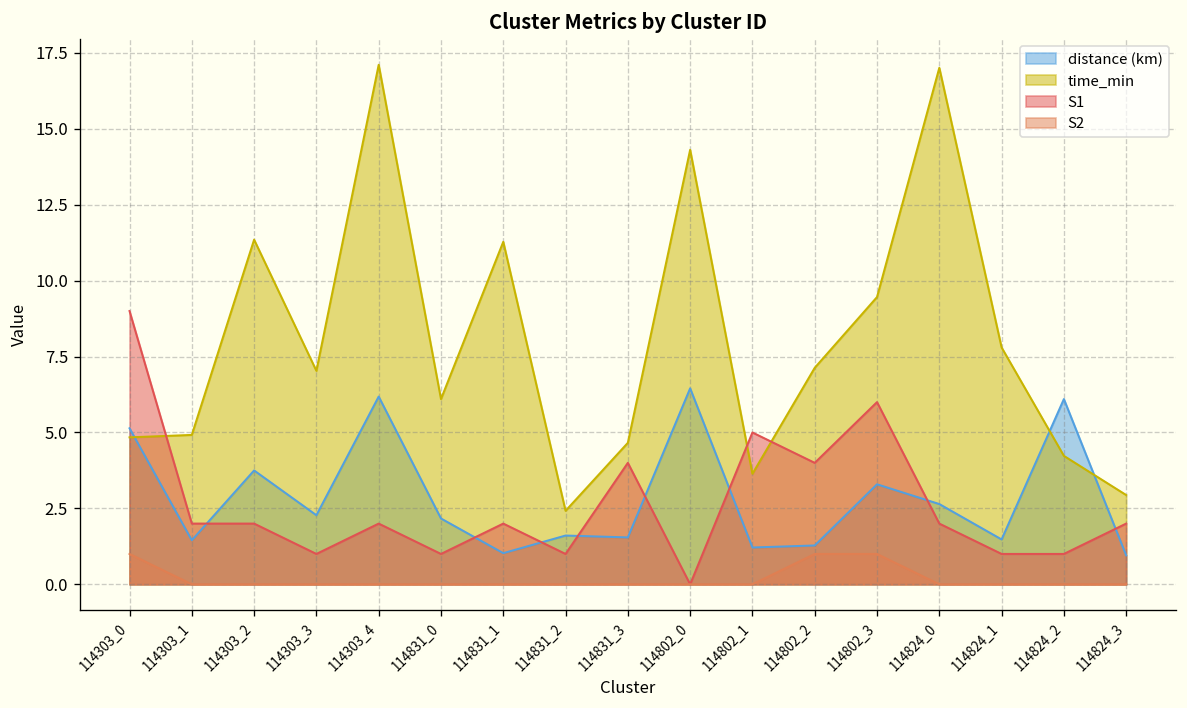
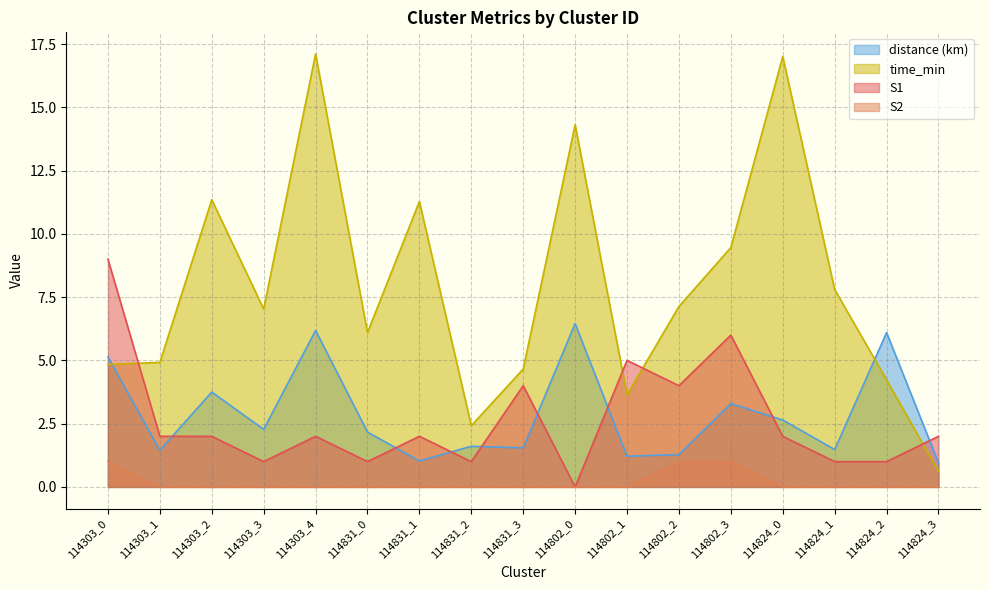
  {
    "distance (km)": {
      "114303_0": 5.1,
      "114303_1": 1.4,
      "114303_2": 3.7,
      "114303_3": 2.3,
      "114303_4": 6.2,
      "114831_0": 2.2,
      "114831_1": 1.0,
      "114831_2": 1.6,
      "114831_3": 1.5,
      "114802_0": 6.5,
      "114802_1": 1.2,
      "114802_2": 1.3,
      "114802_3": 3.3,
      "114824_0": 2.6,
      "114824_1": 1.5,
      "114824_2": 6.1,
      "114824_3": 1.0
    },
    "time_min": {
      "114303_0": 4.8,
      "114303_1": 4.9,
      "114303_2": 11.4,
      "114303_3": 7.0,
      "114303_4": 17.1,
      "114831_0": 6.1,
      "114831_1": 11.3,
      "114831_2": 2.4,
      "114831_3": 4.7,
      "114802_0": 14.3,
      "114802_1": 3.6,
      "114802_2": 7.1,
      "114802_3": 9.5,
      "114824_0": 17.0,
      "114824_1": 7.8,
      "114824_2": 4.2,
-     "114824_3": 2.9
+     "114824_3": 0.6
    }
  }
